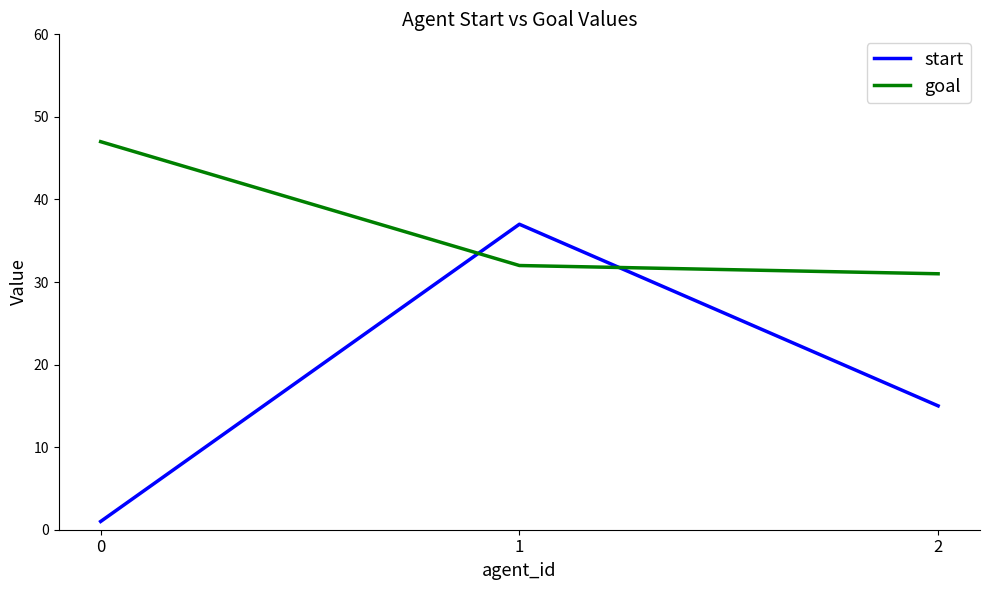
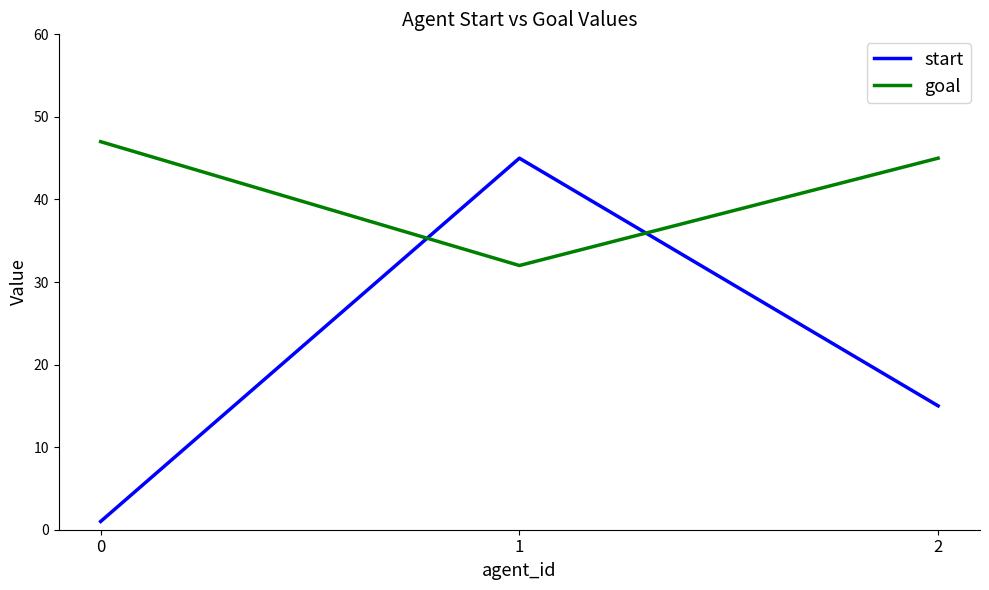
  {
    "start": {
      "0": 1,
-     "1": 37,
+     "1": 45,
      "2": 15
    },
    "goal": {
      "0": 47,
      "1": 32,
-     "2": 31
+     "2": 45
    }
  }
